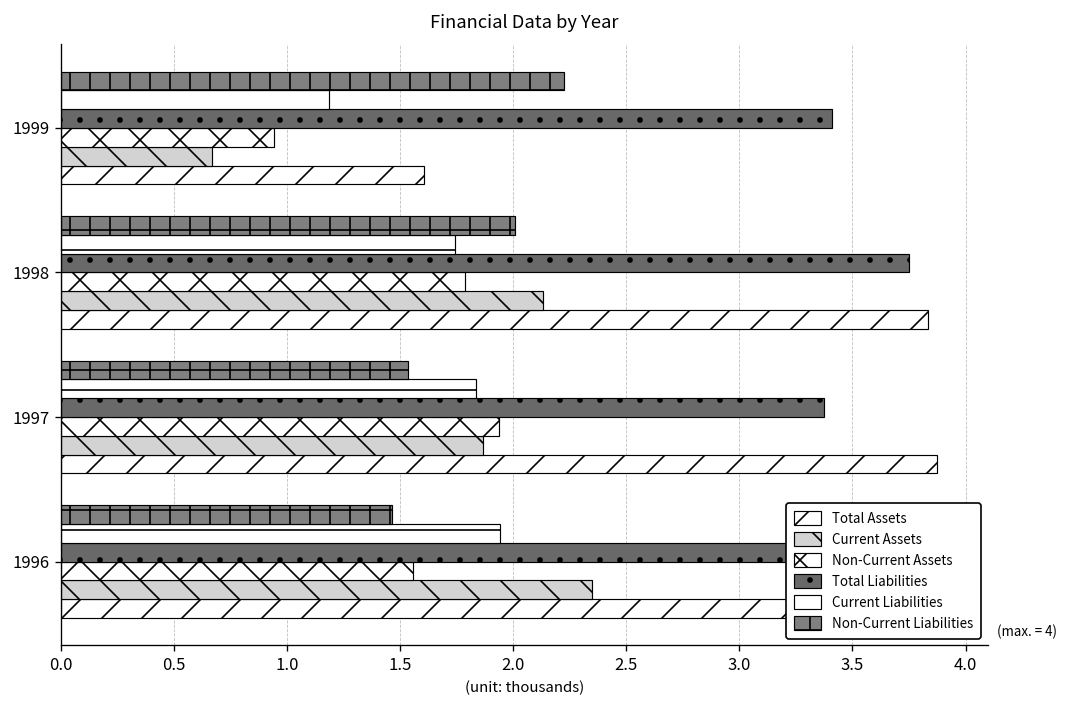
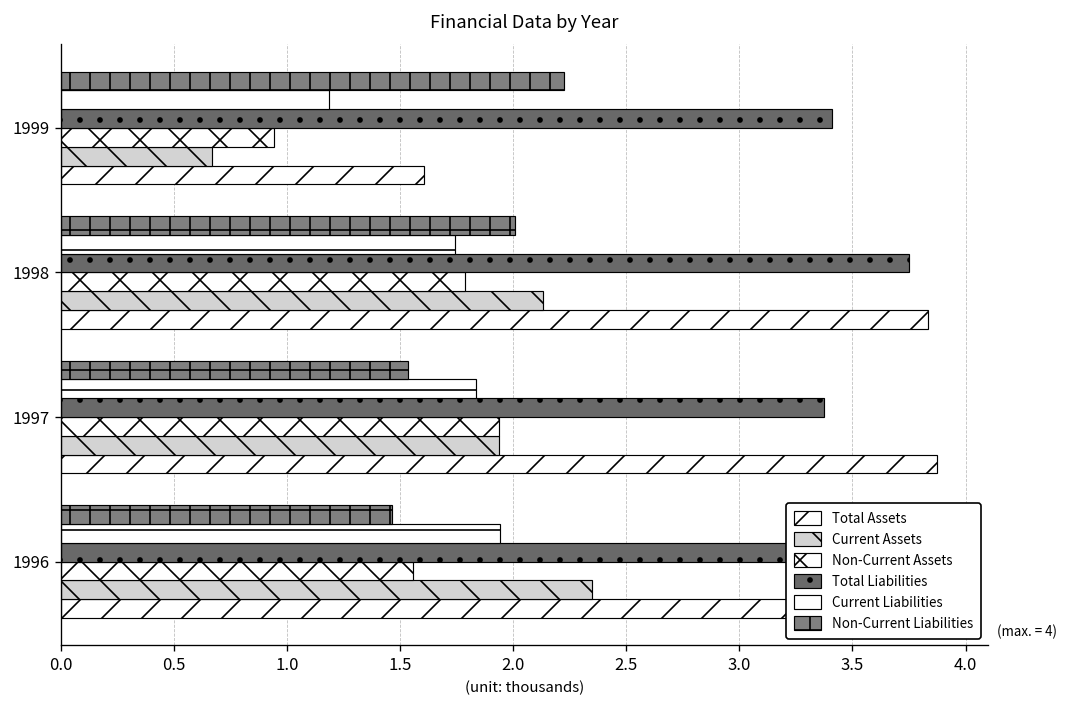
  {
    "Current Assets": {
      "1999": 0.67,
      "1998": 2.13,
-     "1997": 1.87,
+     "1997": 1.94,
      "1996": 2.35
    }
  }
